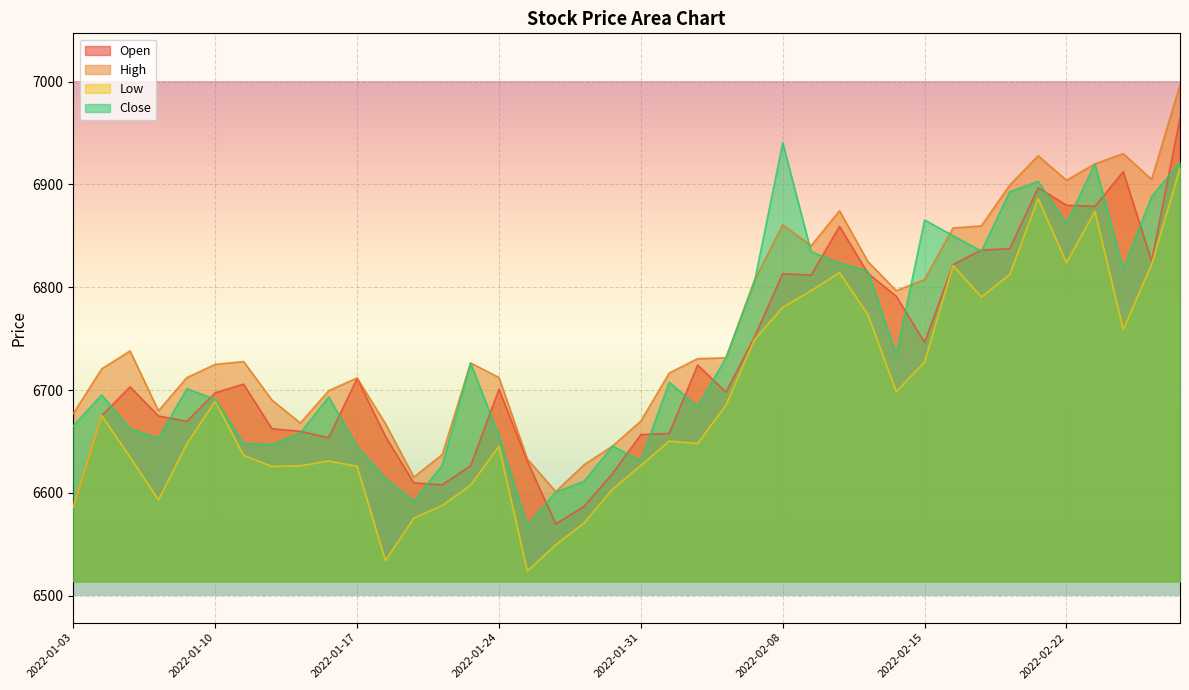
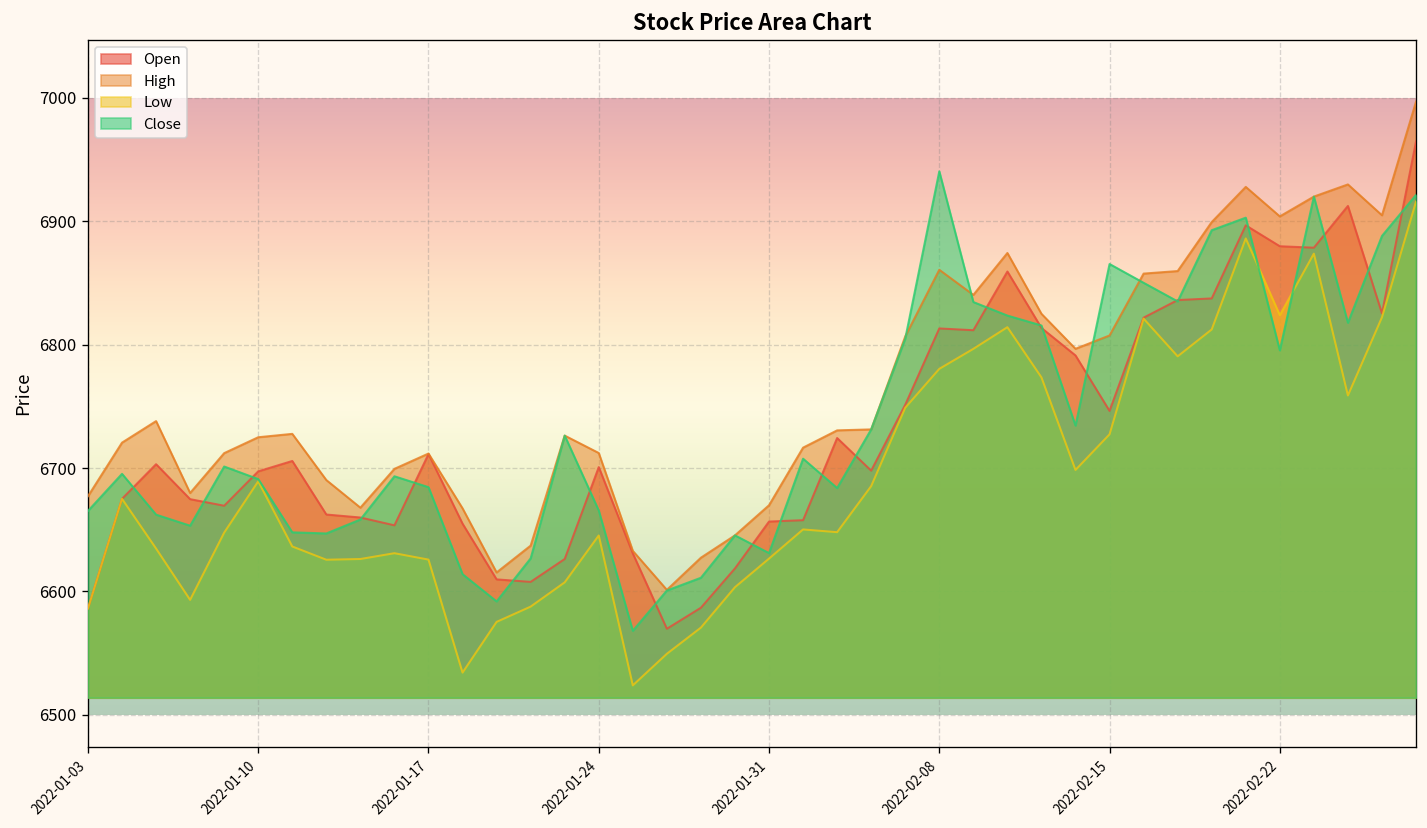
  {
    "Close": {
      "2022-01-03": 6665,
-     "2022-01-17": 6645,
-     "2022-01-24": 6655,
+     "2022-01-17": 6685,
+     "2022-01-24": 6666,
      "2022-01-31": 6631,
      "2022-02-08": 6941,
      "2022-02-15": 6865,
-     "2022-02-22": 6862
+     "2022-02-22": 6795
    }
  }
